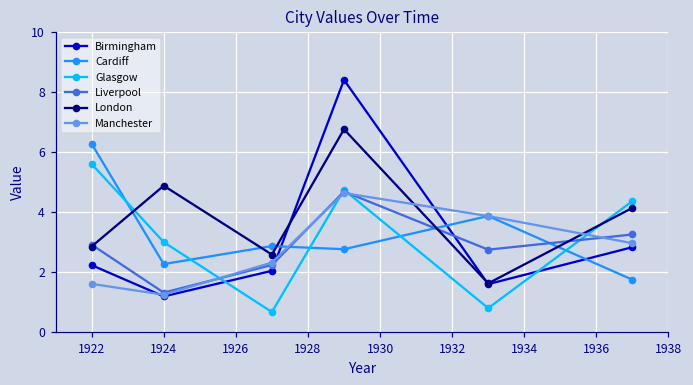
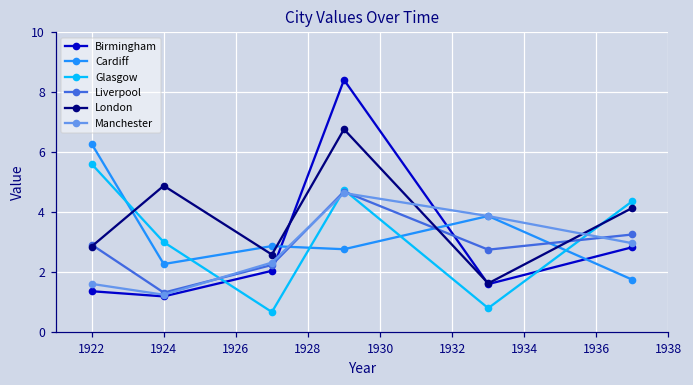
  {
    "Birmingham": {
-     "1922": 2.2
+     "1922": 1.4
    },
    "London": {
      "1924": 4.9
    }
  }
